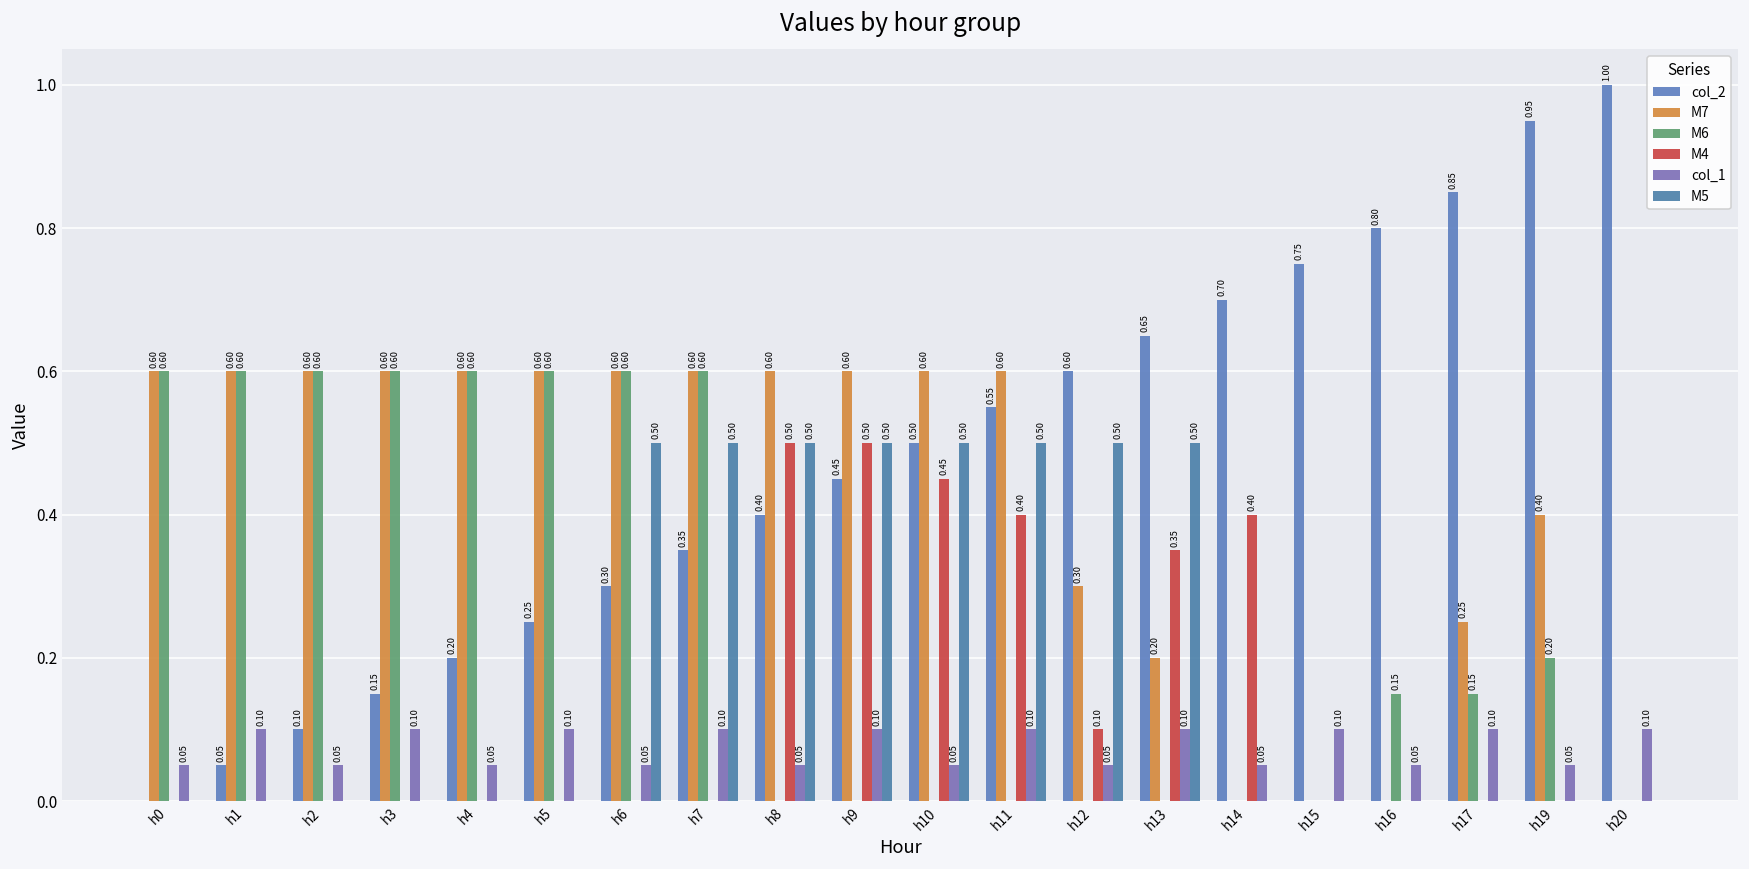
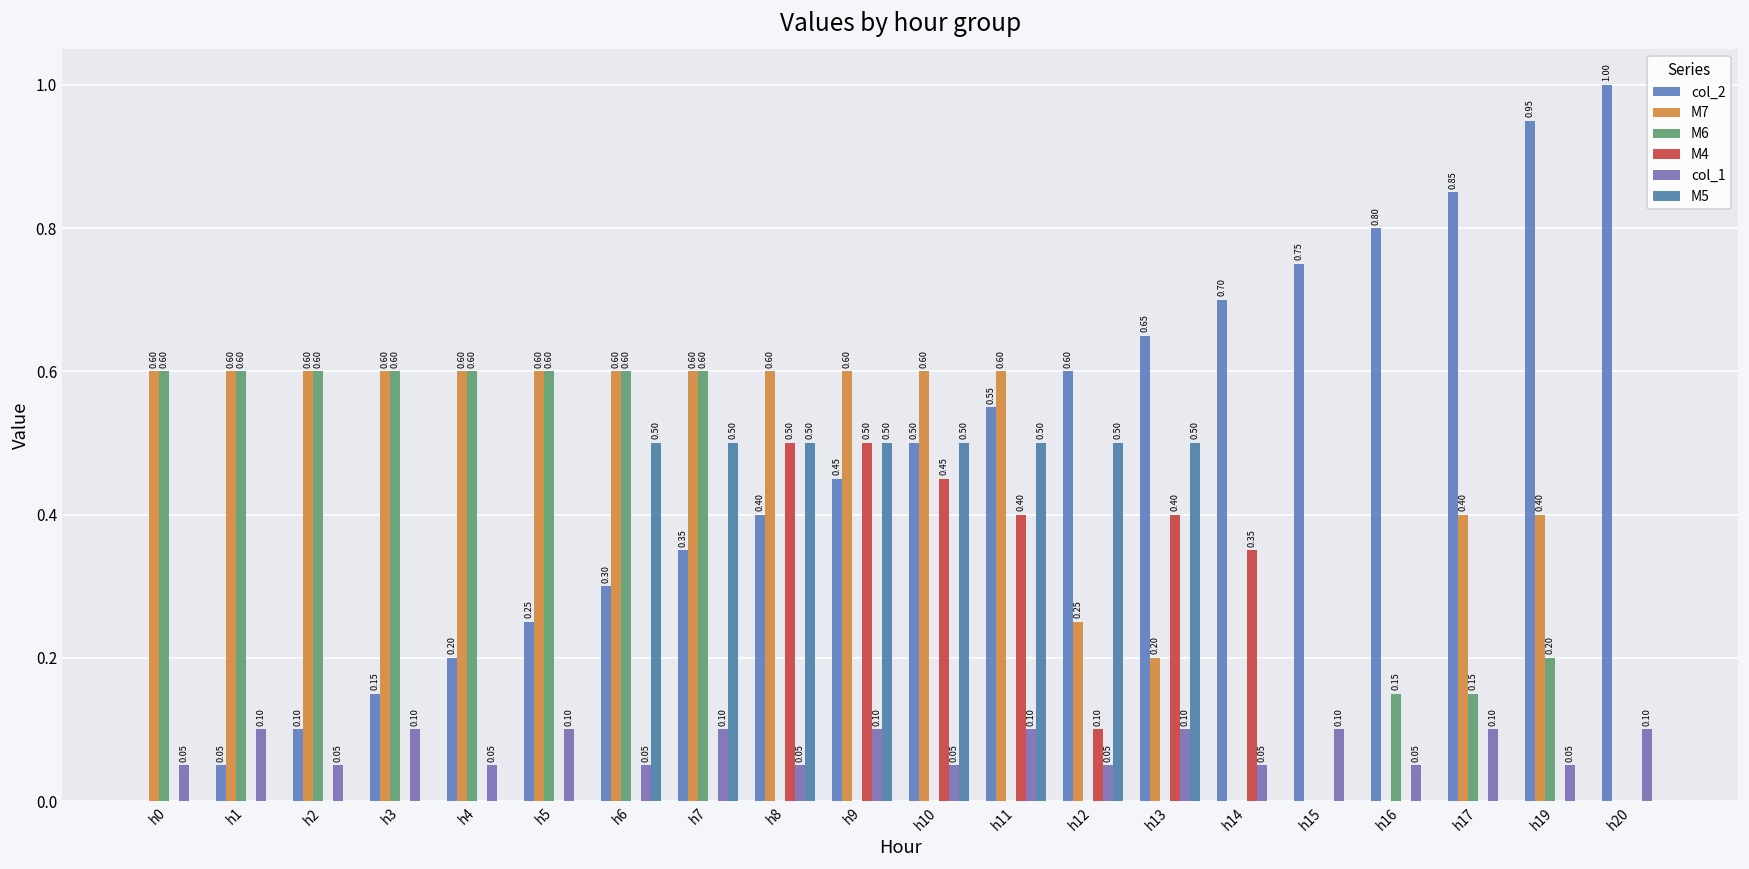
  {
    "M7": {
      "h0": 0.60,
      "h1": 0.60,
      "h2": 0.60,
      "h3": 0.60,
      "h4": 0.60,
      "h5": 0.60,
      "h6": 0.60,
      "h7": 0.60,
      "h8": 0.60,
      "h9": 0.60,
      "h10": 0.60,
      "h11": 0.60,
-     "h12": 0.30,
+     "h12": 0.25,
      "h13": 0.20,
-     "h17": 0.25,
+     "h17": 0.40,
      "h19": 0.40
    },
    "M6": {
      "h0": 0.60,
      "h1": 0.60,
      "h2": 0.60,
      "h3": 0.60,
      "h4": 0.60,
      "h5": 0.60,
      "h6": 0.60,
      "h7": 0.60,
      "h16": 0.15,
      "h17": 0.15,
      "h19": 0.20
    },
    "M4": {
      "h8": 0.50,
      "h9": 0.50,
      "h10": 0.45,
      "h11": 0.40,
      "h12": 0.10,
-     "h13": 0.35,
-     "h14": 0.40
+     "h13": 0.40,
+     "h14": 0.35
    }
  }
